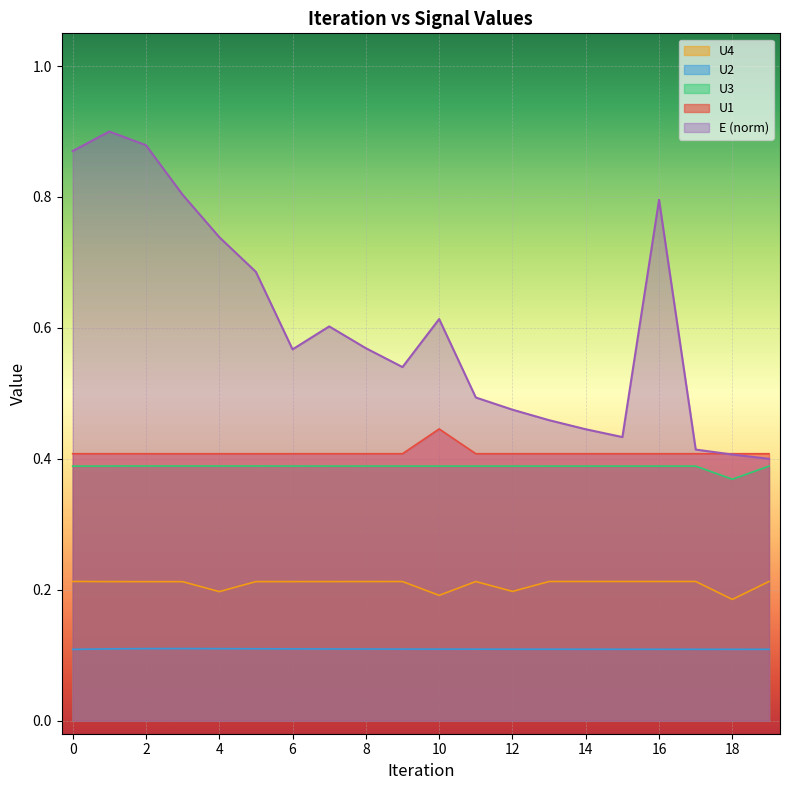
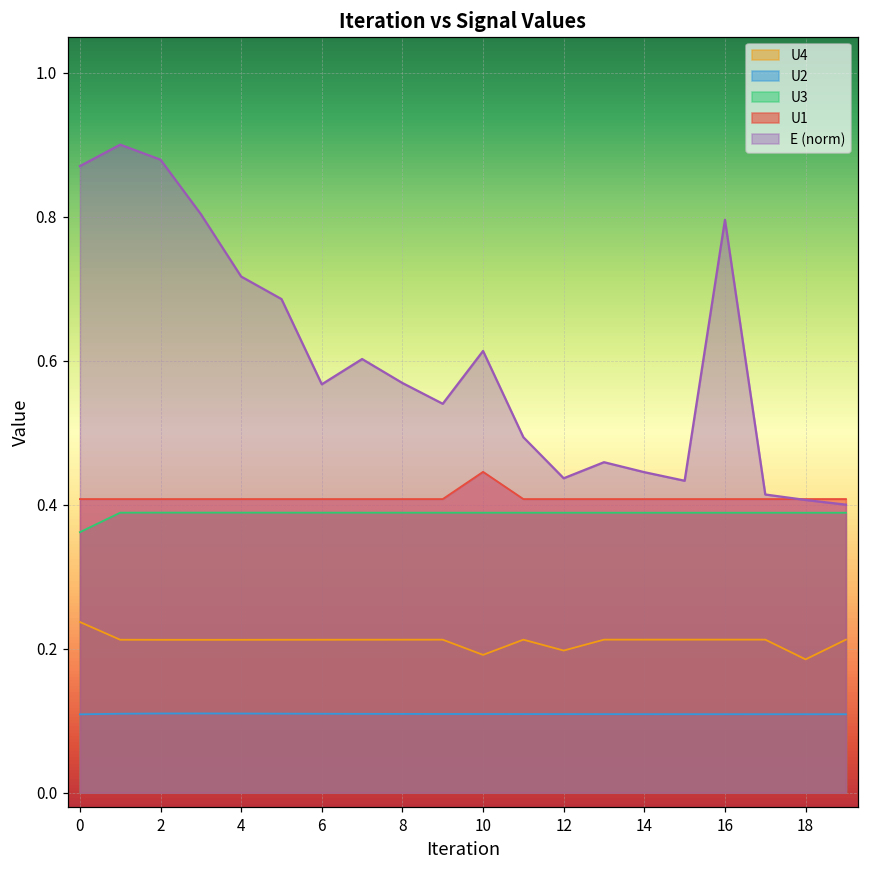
  {
    "U4": {
-     "0": 0.21,
+     "0": 0.24,
      "2": 0.21,
-     "4": 0.20,
+     "4": 0.21,
      "6": 0.21,
      "8": 0.21,
      "10": 0.19,
      "12": 0.20,
      "14": 0.21,
      "16": 0.21,
      "18": 0.19
    },
    "U2": {
      "0": 0.11,
      "2": 0.11,
      "4": 0.11,
      "6": 0.11,
      "8": 0.11,
      "10": 0.11,
      "12": 0.11,
      "14": 0.11,
      "16": 0.11,
      "18": 0.11
    },
    "U3": {
-     "0": 0.39,
+     "0": 0.36,
      "2": 0.39,
      "4": 0.39,
      "6": 0.39,
      "8": 0.39,
      "10": 0.39,
      "12": 0.39,
      "14": 0.39,
      "16": 0.39,
-     "18": 0.37
+     "18": 0.39
    },
    "U1": {
      "0": 0.41,
      "2": 0.41,
      "4": 0.41,
      "6": 0.41,
      "8": 0.41,
      "10": 0.45,
      "12": 0.41,
      "14": 0.41,
      "16": 0.41
    },
    "E (norm)": {
      "0": 0.87,
      "2": 0.88,
-     "4": 0.74,
+     "4": 0.72,
      "6": 0.57,
      "8": 0.57,
      "10": 0.61,
-     "12": 0.48,
+     "12": 0.44,
      "14": 0.45,
      "16": 0.80
    }
  }
